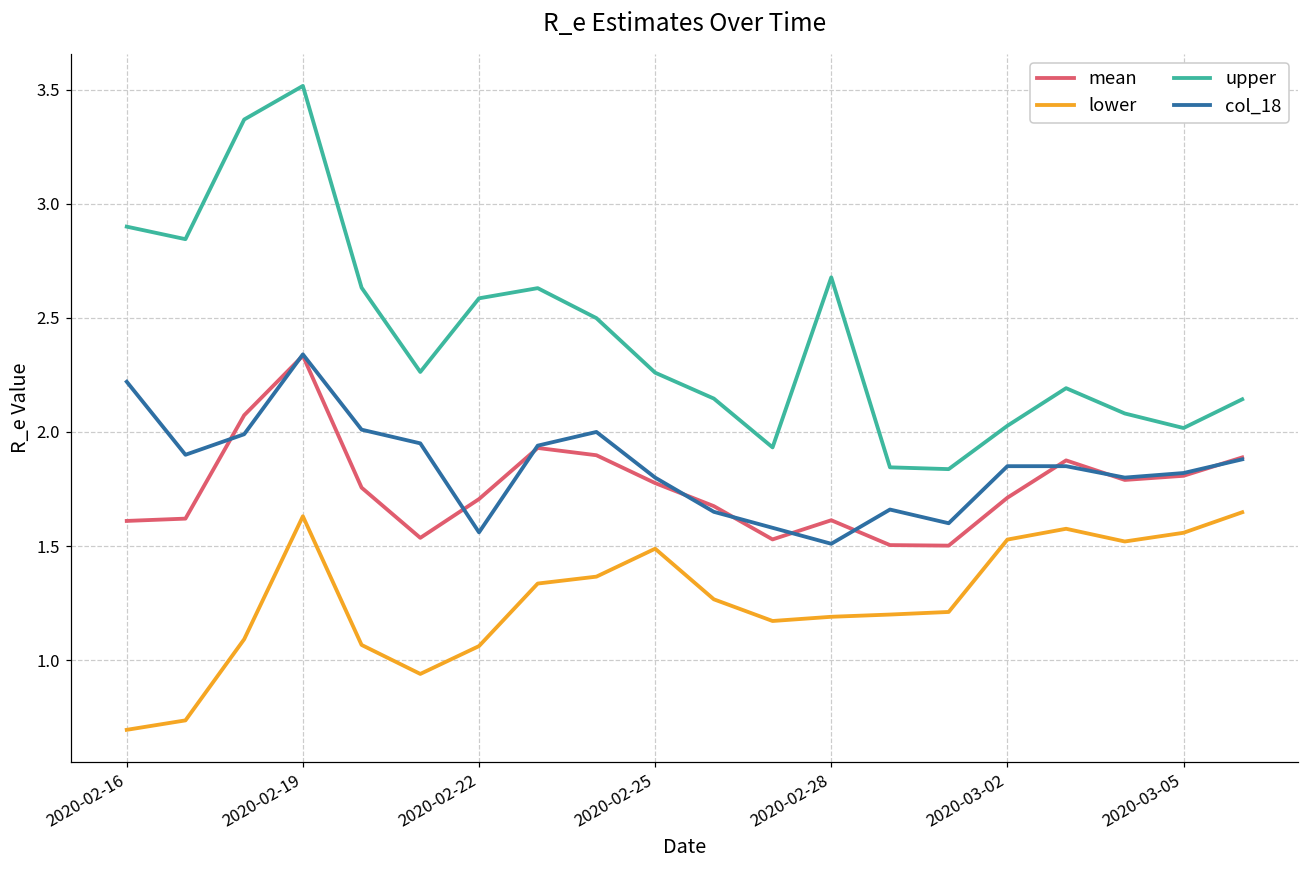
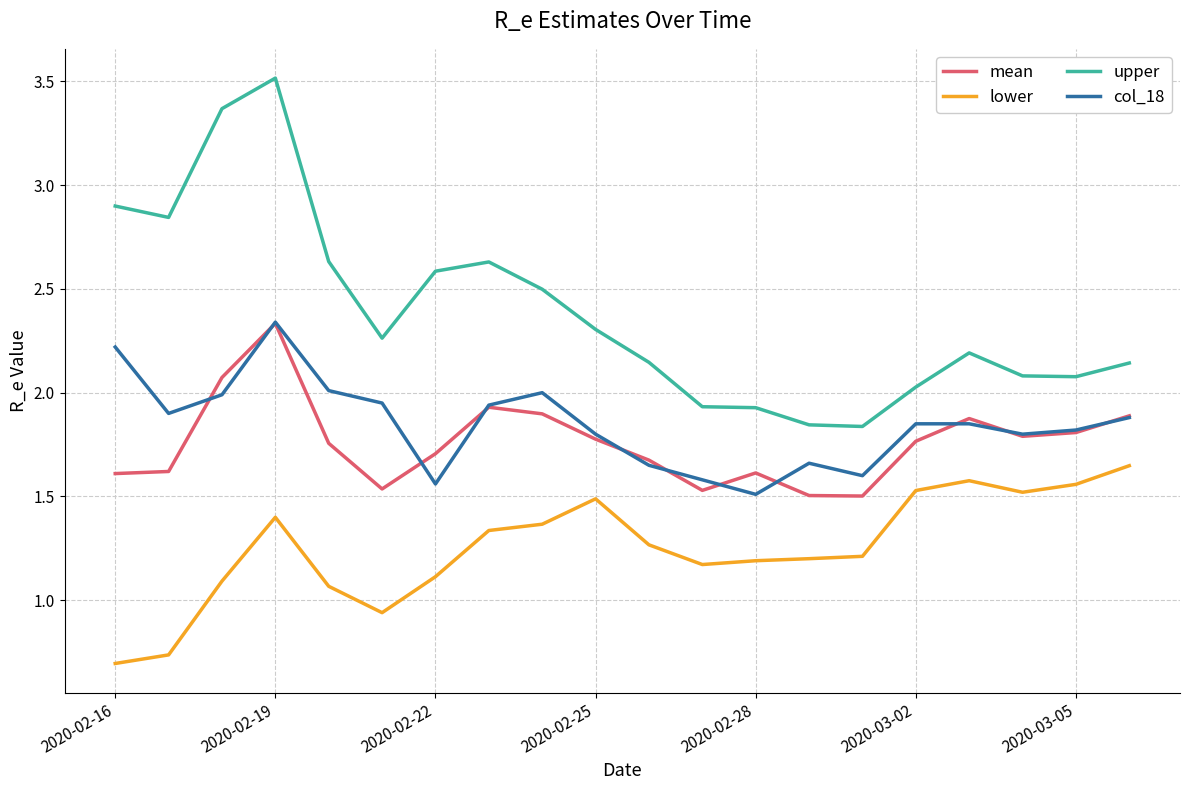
  {
    "mean": {
      "2020-02-16": 1.61,
      "2020-02-22": 1.71,
      "2020-02-25": 1.78,
      "2020-02-28": 1.61,
-     "2020-03-02": 1.71
+     "2020-03-02": 1.77
    },
    "lower": {
      "2020-02-16": 0.69,
-     "2020-02-19": 1.63,
-     "2020-02-22": 1.06,
+     "2020-02-19": 1.40,
+     "2020-02-22": 1.11,
      "2020-02-25": 1.49,
      "2020-02-28": 1.19,
      "2020-03-02": 1.53,
      "2020-03-05": 1.56
    },
    "upper": {
      "2020-02-16": 2.90,
      "2020-02-19": 3.52,
      "2020-02-22": 2.59,
-     "2020-02-25": 2.26,
-     "2020-02-28": 2.68,
+     "2020-02-25": 2.30,
+     "2020-02-28": 1.93,
      "2020-03-02": 2.03,
-     "2020-03-05": 2.02
+     "2020-03-05": 2.08
    },
    "col_18": {
      "2020-02-16": 2.22,
      "2020-02-22": 1.56,
      "2020-02-25": 1.80,
      "2020-02-28": 1.51,
      "2020-03-02": 1.85
    }
  }
